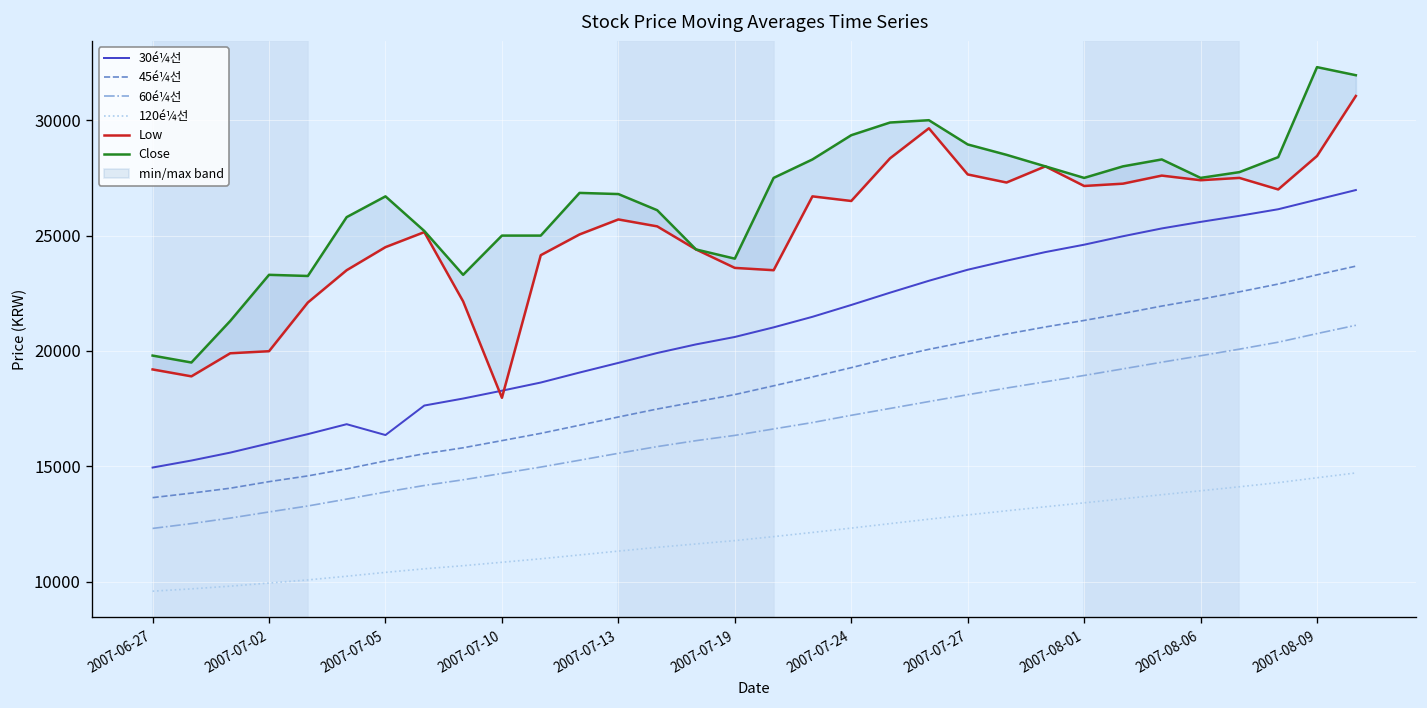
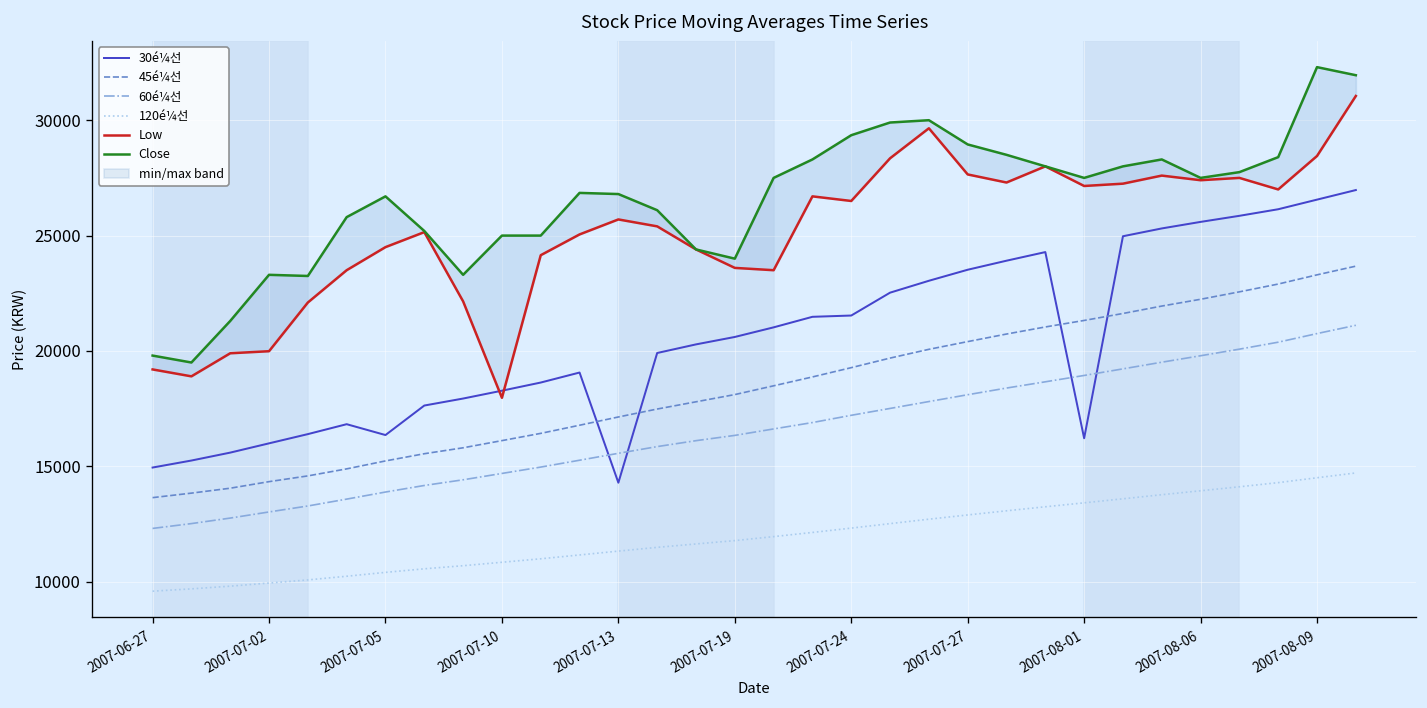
  {
    "30é¼선": {
      "2007-06-27": 14900,
      "2007-07-02": 16000,
      "2007-07-05": 16400,
      "2007-07-10": 18300,
-     "2007-07-13": 19500,
+     "2007-07-13": 14300,
      "2007-07-19": 20600,
-     "2007-07-24": 22000,
+     "2007-07-24": 21500,
      "2007-07-27": 23500,
-     "2007-08-01": 24600,
+     "2007-08-01": 16200,
      "2007-08-06": 25600,
      "2007-08-09": 26600
    },
    "Low": {
      "2007-06-27": 19200,
      "2007-07-02": 20000,
      "2007-07-05": 24500,
      "2007-07-10": 18000,
      "2007-07-13": 25700,
      "2007-07-19": 23600,
      "2007-07-24": 26500,
      "2007-07-27": 27700,
      "2007-08-01": 27200,
      "2007-08-09": 28500
    }
  }
